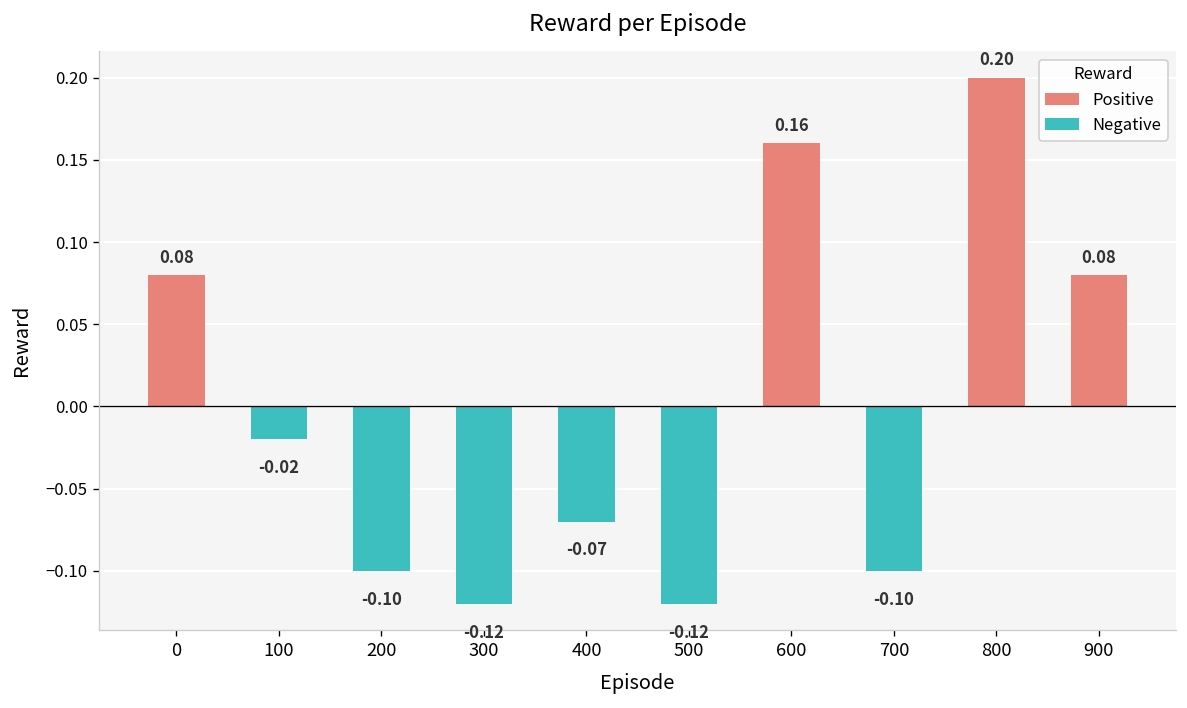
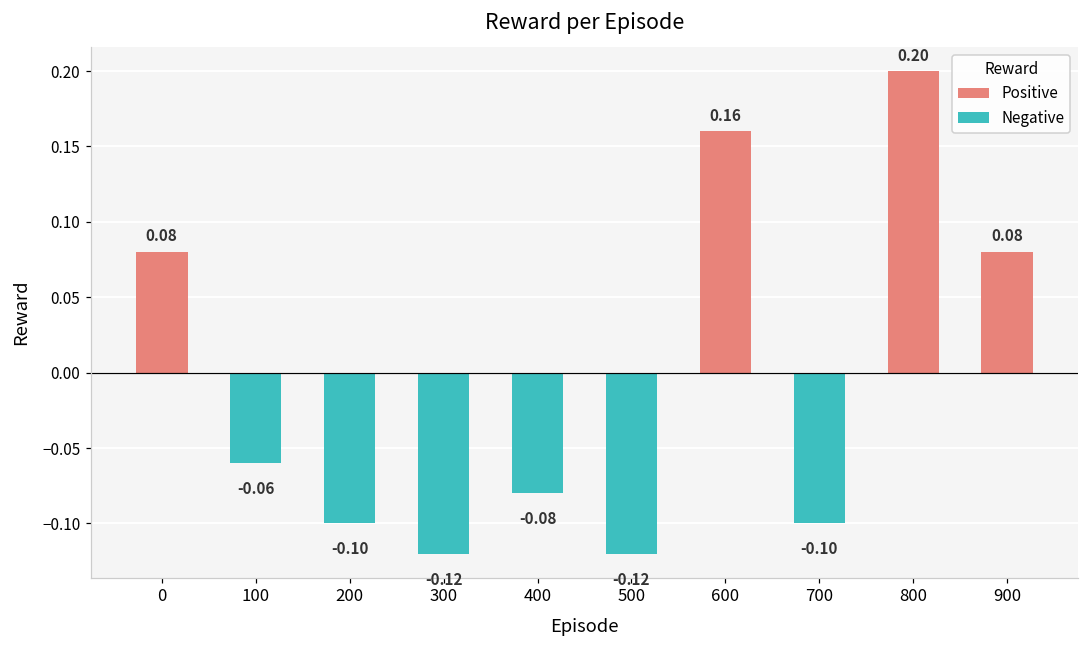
  {
    "0": 0.08,
-   "100": -0.02,
+   "100": -0.06,
    "200": -0.10,
    "300": -0.12,
-   "400": -0.07,
+   "400": -0.08,
    "500": -0.12,
    "600": 0.16,
    "700": -0.10,
    "800": 0.20,
    "900": 0.08
  }
